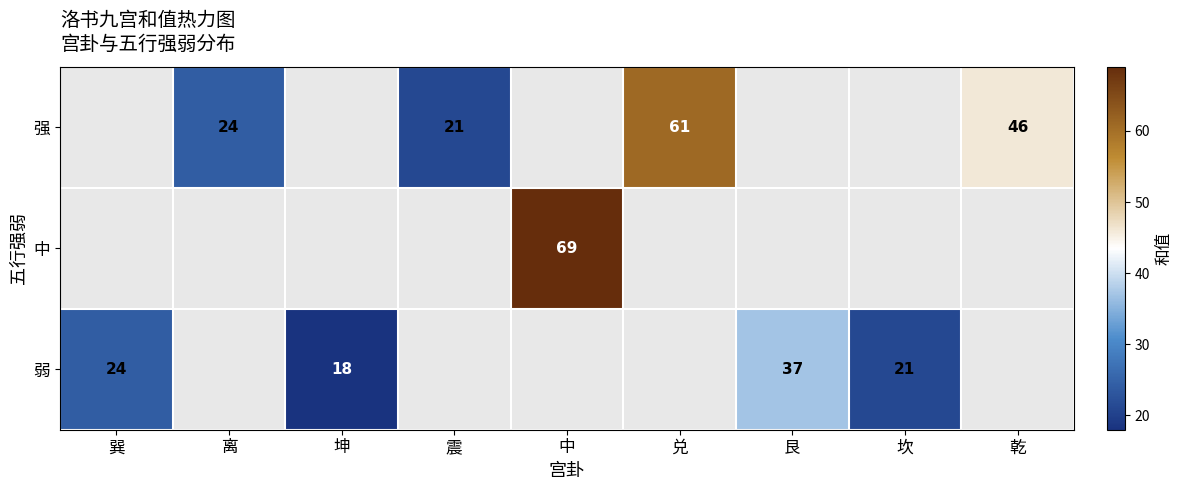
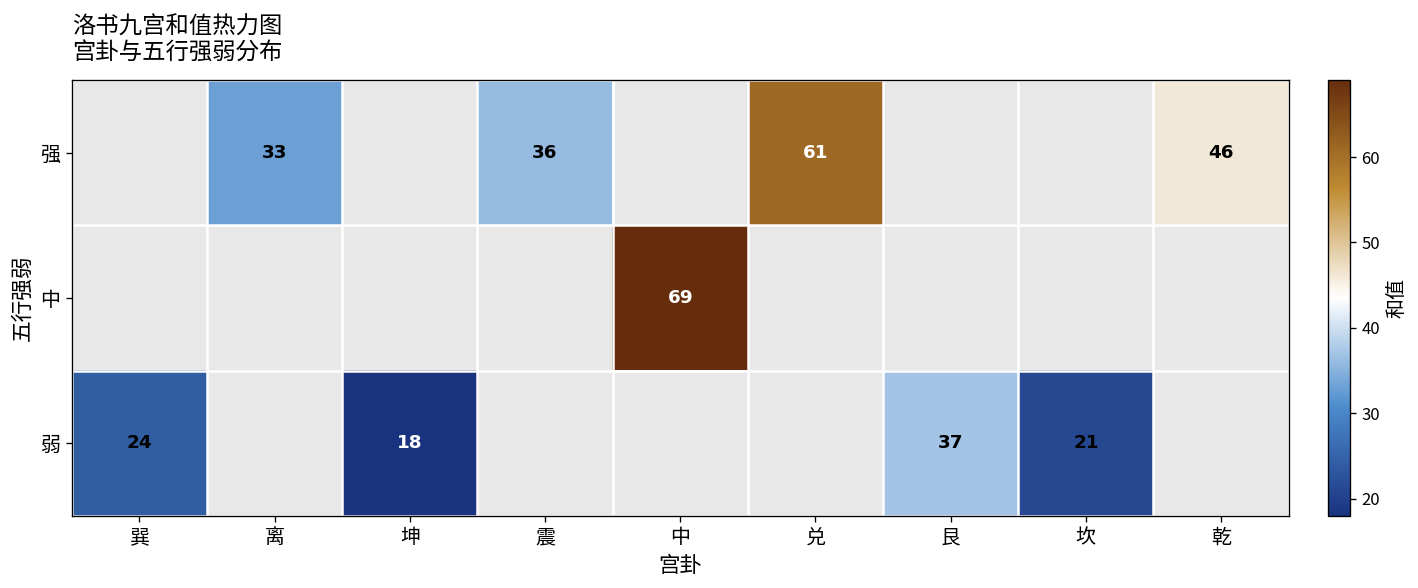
  {
    "强": {
-     "离": 24,
-     "震": 21,
+     "离": 33,
+     "震": 36,
      "兑": 61,
      "乾": 46
    },
    "中": {
      "中": 69
    },
    "弱": {
      "巽": 24,
      "坤": 18,
      "艮": 37,
      "坎": 21
    }
  }
